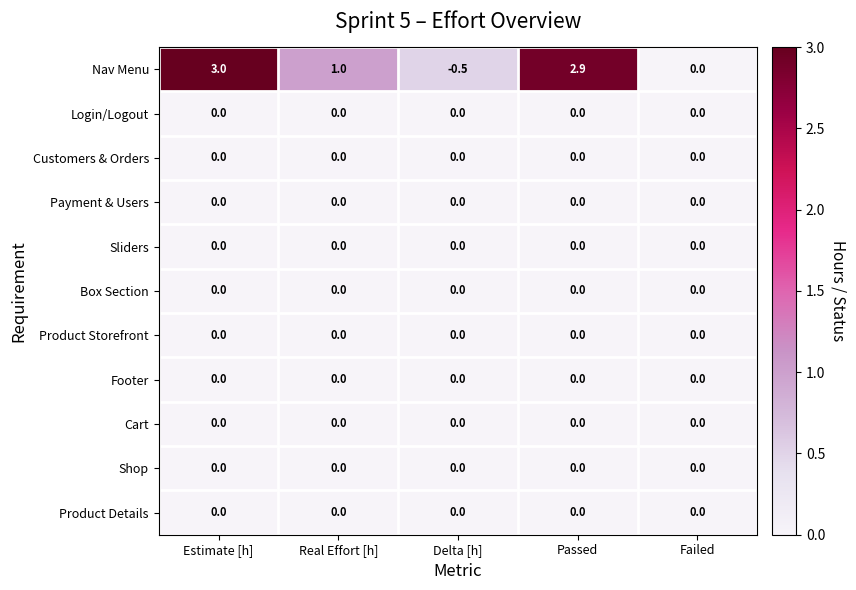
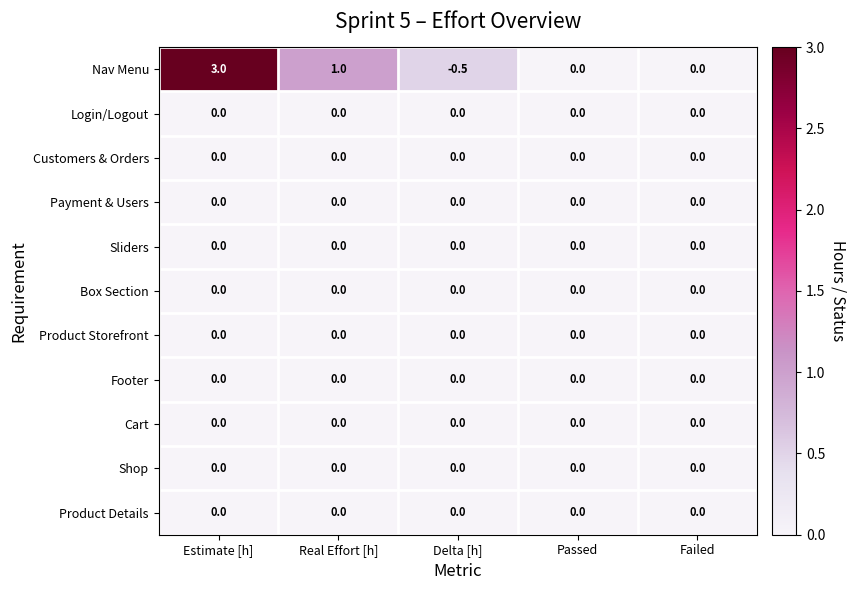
  {
    "Nav Menu": {
      "Estimate [h]": 3.0,
      "Real Effort [h]": 1.0,
      "Delta [h]": -0.5,
-     "Passed": 2.9,
+     "Passed": 0.0,
      "Failed": 0.0
    },
    "Login/Logout": {
      "Estimate [h]": 0.0,
      "Real Effort [h]": 0.0,
      "Delta [h]": 0.0,
      "Passed": 0.0,
      "Failed": 0.0
    },
    "Customers & Orders": {
      "Estimate [h]": 0.0,
      "Real Effort [h]": 0.0,
      "Delta [h]": 0.0,
      "Passed": 0.0,
      "Failed": 0.0
    },
    "Payment & Users": {
      "Estimate [h]": 0.0,
      "Real Effort [h]": 0.0,
      "Delta [h]": 0.0,
      "Passed": 0.0,
      "Failed": 0.0
    },
    "Sliders": {
      "Estimate [h]": 0.0,
      "Real Effort [h]": 0.0,
      "Delta [h]": 0.0,
      "Passed": 0.0,
      "Failed": 0.0
    },
    "Box Section": {
      "Estimate [h]": 0.0,
      "Real Effort [h]": 0.0,
      "Delta [h]": 0.0,
      "Passed": 0.0,
      "Failed": 0.0
    },
    "Product Storefront": {
      "Estimate [h]": 0.0,
      "Real Effort [h]": 0.0,
      "Delta [h]": 0.0,
      "Passed": 0.0,
      "Failed": 0.0
    },
    "Footer": {
      "Estimate [h]": 0.0,
      "Real Effort [h]": 0.0,
      "Delta [h]": 0.0,
      "Passed": 0.0,
      "Failed": 0.0
    },
    "Cart": {
      "Estimate [h]": 0.0,
      "Real Effort [h]": 0.0,
      "Delta [h]": 0.0,
      "Passed": 0.0,
      "Failed": 0.0
    },
    "Shop": {
      "Estimate [h]": 0.0,
      "Real Effort [h]": 0.0,
      "Delta [h]": 0.0,
      "Passed": 0.0,
      "Failed": 0.0
    },
    "Product Details": {
      "Estimate [h]": 0.0,
      "Real Effort [h]": 0.0,
      "Delta [h]": 0.0,
      "Passed": 0.0,
      "Failed": 0.0
    }
  }
